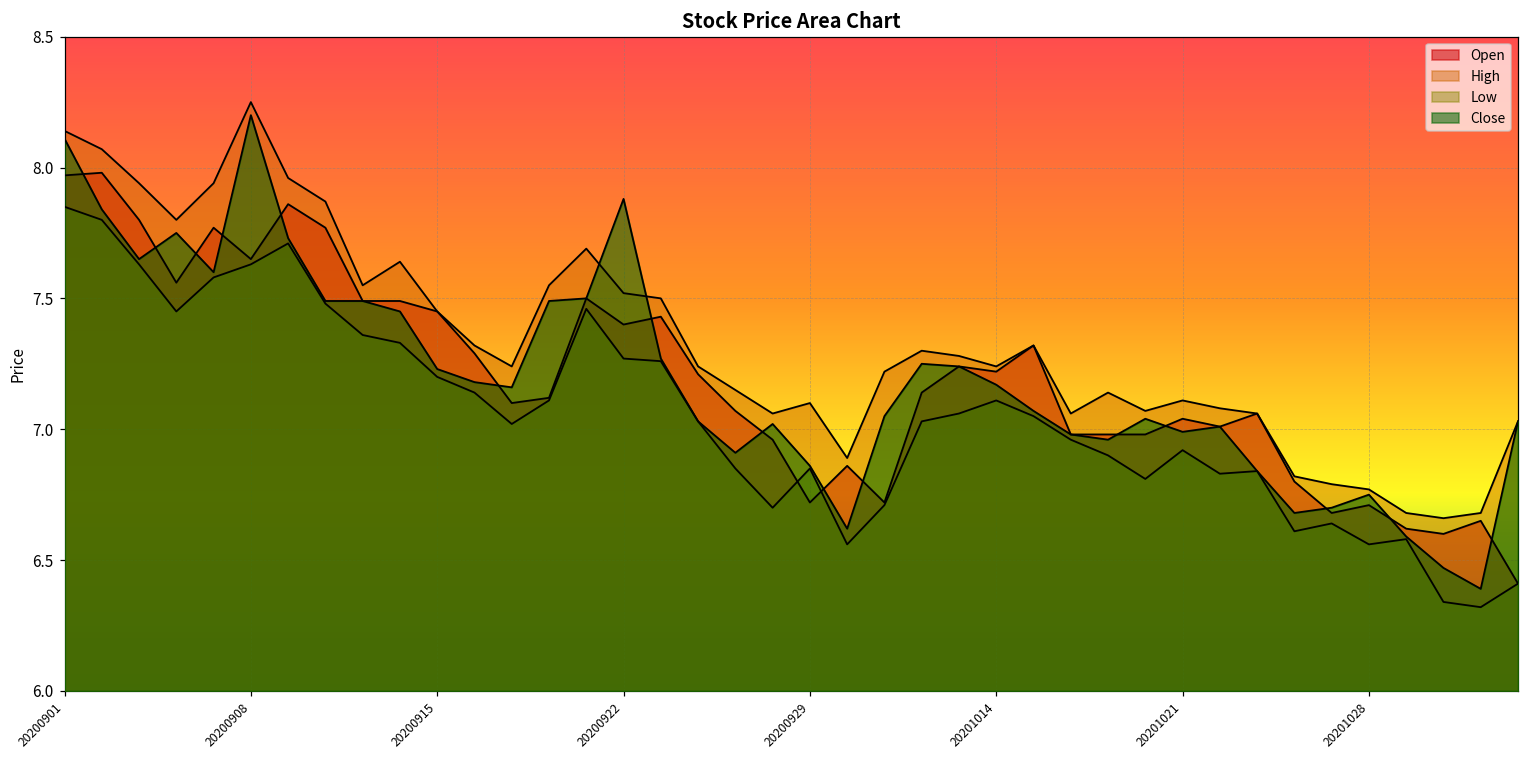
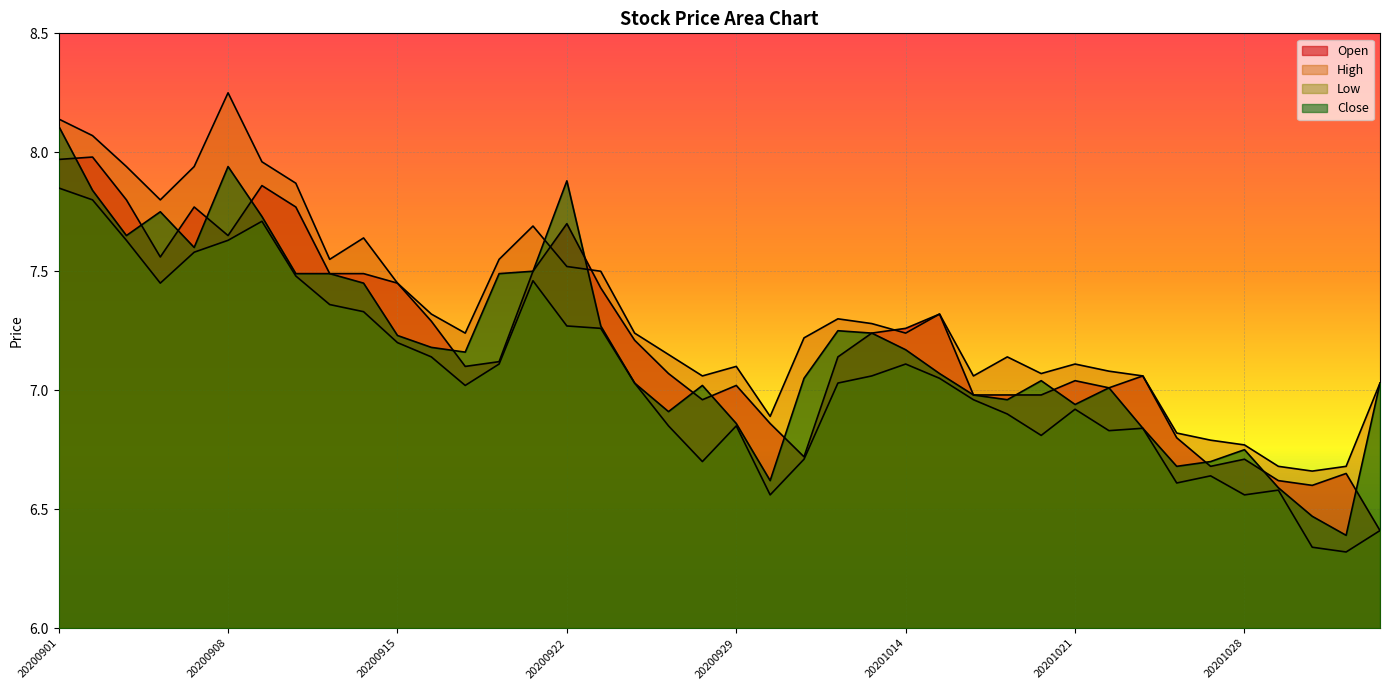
  {
    "Open": {
      "20200901": 7.97,
      "20200908": 7.65,
-     "20200922": 7.4,
-     "20200929": 6.72,
-     "20201014": 7.22,
+     "20200922": 7.7,
+     "20200929": 7.02,
+     "20201014": 7.26,
      "20201021": 7.04,
      "20201028": 6.71
    },
    "Close": {
      "20200901": 8.11,
-     "20200908": 8.20,
+     "20200908": 7.94,
      "20200915": 7.23,
      "20200922": 7.88,
      "20201014": 7.17,
-     "20201021": 6.99,
+     "20201021": 6.94,
      "20201028": 6.75
    }
  }
